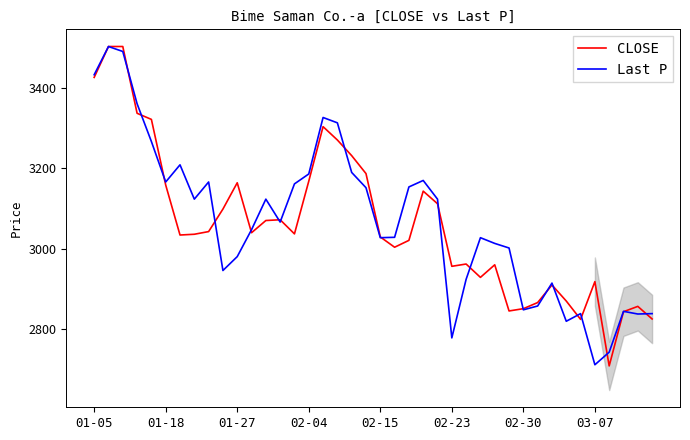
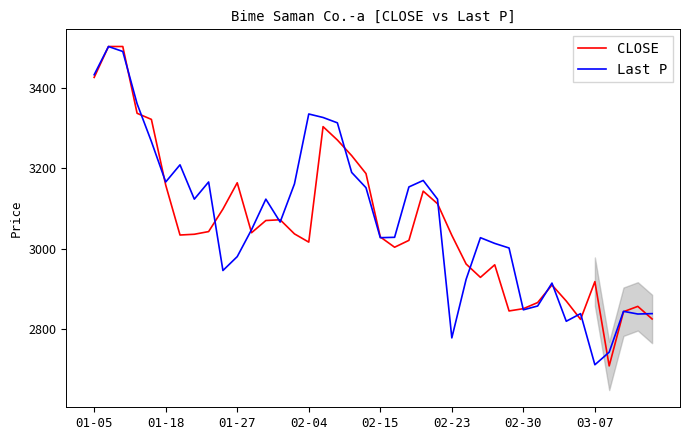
  {
    "CLOSE": {
      "01-05": 3430,
      "01-18": 3160,
      "01-27": 3160,
-     "02-04": 3170,
-     "02-23": 2960,
+     "02-04": 3020,
+     "02-23": 3030,
      "03-07": 2920
    },
    "Last P": {
      "01-05": 3430,
      "01-18": 3170,
      "01-27": 2980,
-     "02-04": 3190,
+     "02-04": 3330,
      "02-23": 2780,
      "03-07": 2710
    }
  }
